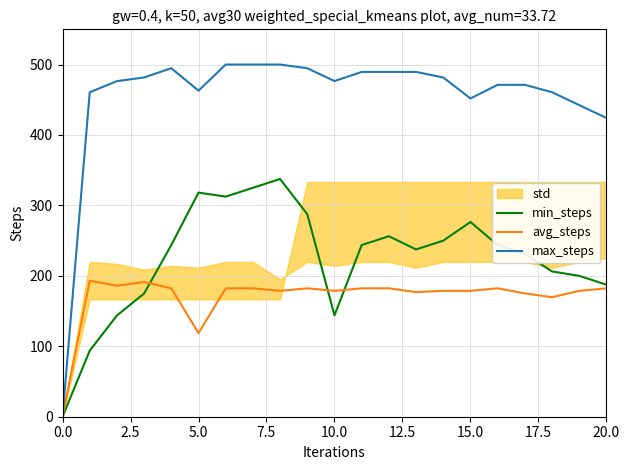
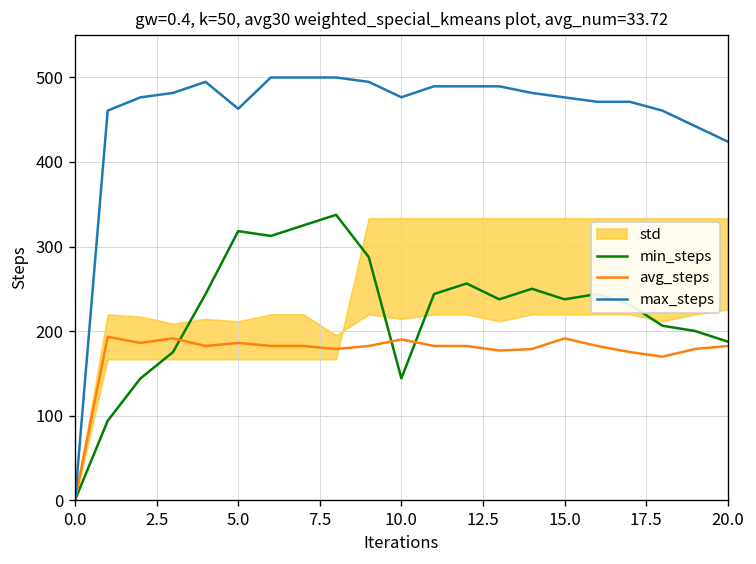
  {
    "min_steps": {
      "5.0": 320,
      "10.0": 140,
-     "15.0": 280,
+     "15.0": 240,
      "20.0": 190
    },
    "avg_steps": {
-     "5.0": 120,
-     "10.0": 180,
-     "15.0": 180,
+     "5.0": 190,
+     "10.0": 190,
+     "15.0": 190,
      "20.0": 180
    },
    "max_steps": {
      "5.0": 460,
      "10.0": 480,
-     "15.0": 450,
+     "15.0": 480,
      "20.0": 420
    }
  }
